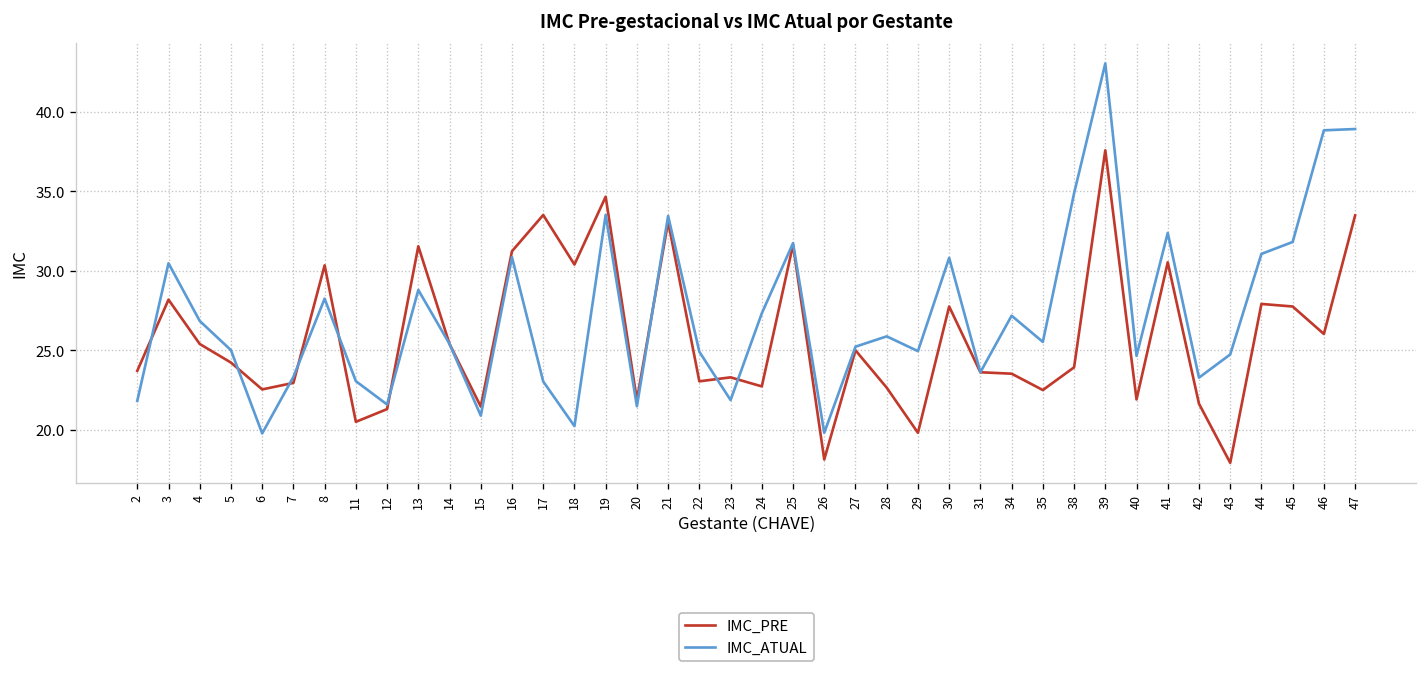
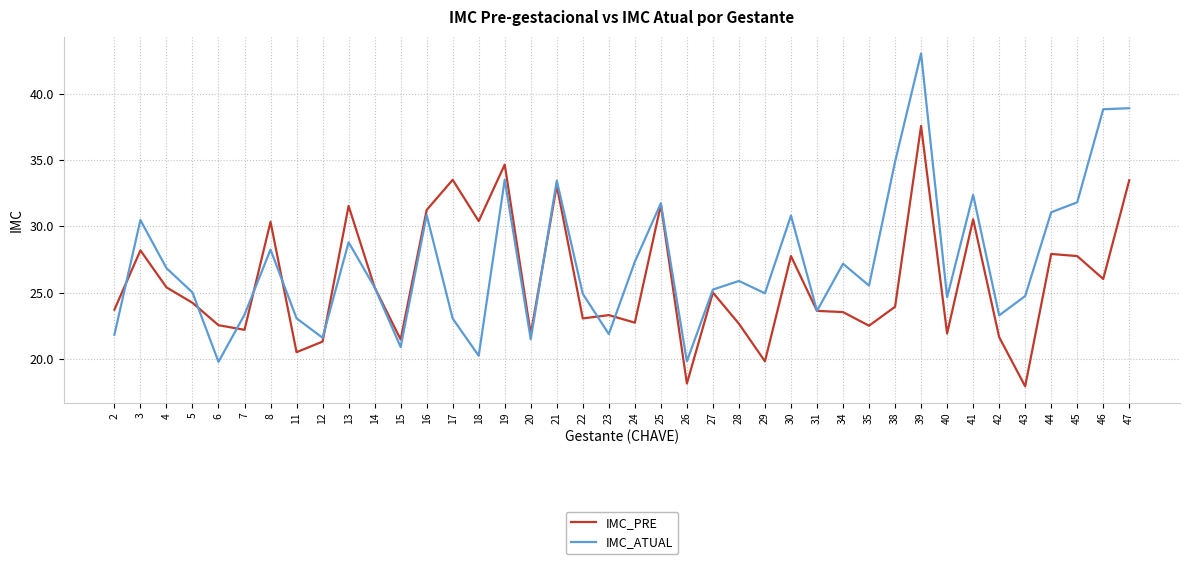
  {
    "IMC_PRE": {
      "2": 23.7,
      "3": 28.2,
      "4": 25.4,
      "5": 24.2,
      "6": 22.5,
-     "7": 23.0,
+     "7": 22.2,
      "8": 30.4,
      "11": 20.5,
      "12": 21.3,
      "13": 31.6,
      "15": 21.5,
      "16": 31.2,
      "17": 33.5,
      "18": 30.4,
      "19": 34.7,
      "20": 21.9,
      "21": 33.1,
      "22": 23.1,
      "23": 23.3,
      "24": 22.7,
      "26": 18.1,
      "27": 25.0,
      "28": 22.7,
      "29": 19.8,
      "30": 27.8,
      "34": 23.5,
      "35": 22.5,
      "38": 23.9,
      "39": 37.6,
      "40": 21.9,
      "41": 30.5,
      "42": 21.6,
      "43": 17.9,
      "44": 27.9,
      "45": 27.8,
      "46": 26.0,
      "47": 33.5
    },
    "IMC_ATUAL": {
      "2": 21.8,
      "3": 30.5,
      "4": 26.9,
      "5": 25.0,
      "6": 19.8,
      "7": 23.3,
      "8": 28.3,
      "11": 23.1,
      "12": 21.6,
      "13": 28.8,
      "15": 20.9,
      "16": 30.9,
      "17": 23.0,
      "18": 20.2,
      "19": 33.5,
      "20": 21.5,
      "21": 33.5,
      "22": 24.9,
      "23": 21.9,
      "24": 27.3,
      "26": 19.8,
      "27": 25.2,
      "28": 25.9,
      "29": 25.0,
      "30": 30.8,
      "34": 27.2,
      "35": 25.5,
      "38": 34.9,
      "39": 43.1,
      "40": 24.7,
      "41": 32.4,
      "42": 23.3,
      "43": 24.7,
      "44": 31.1,
      "45": 31.8,
      "46": 38.9,
      "47": 38.9
    }
  }
